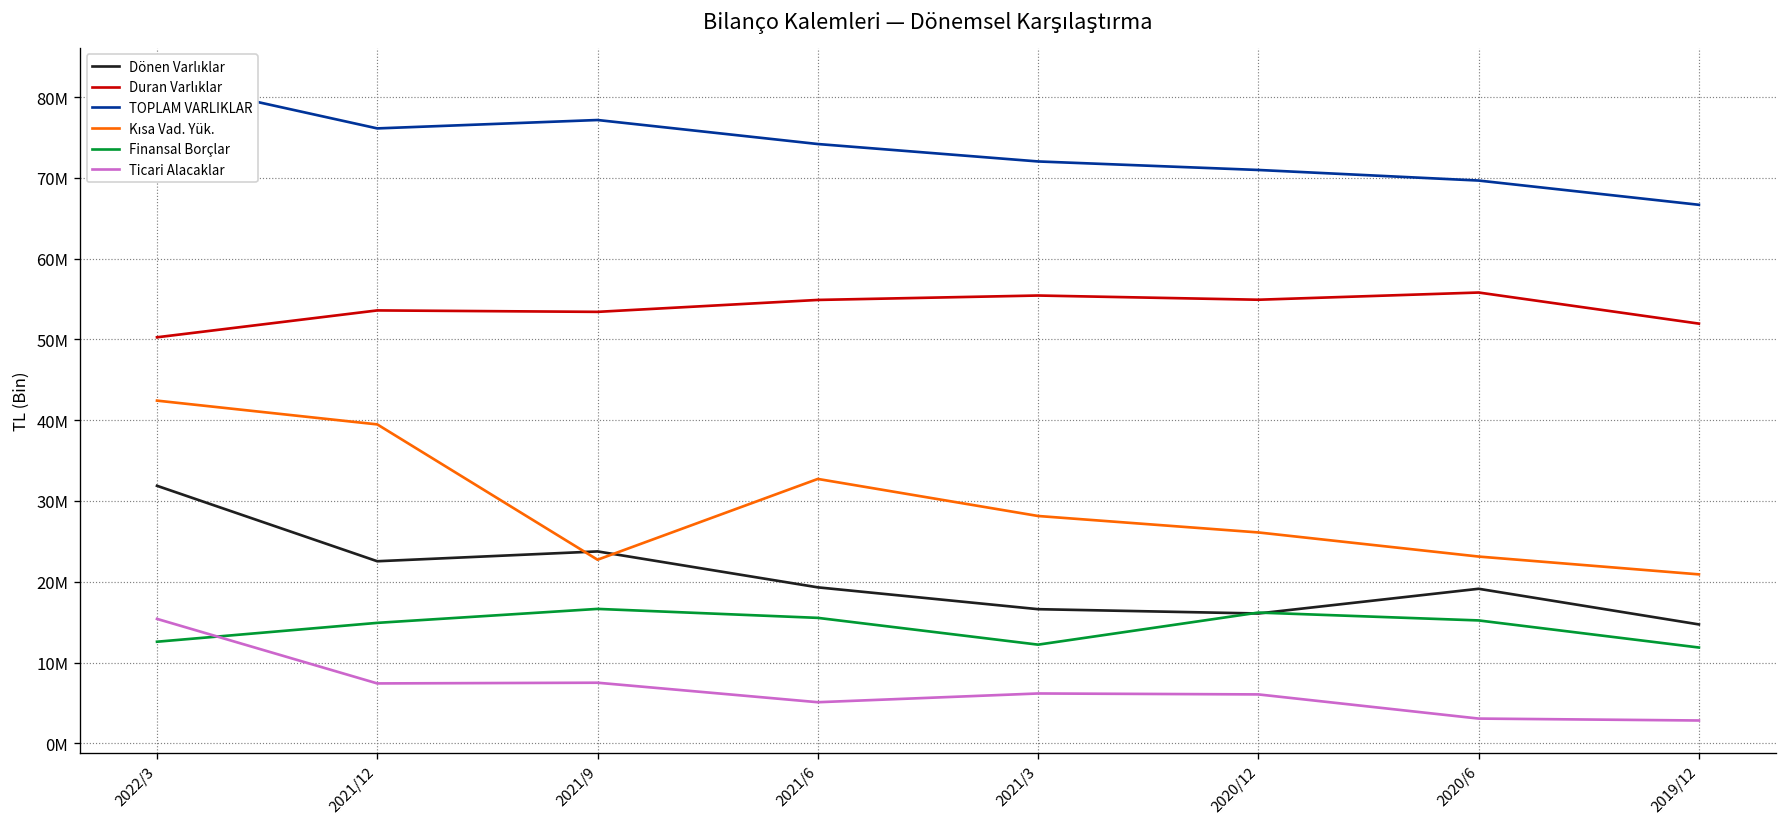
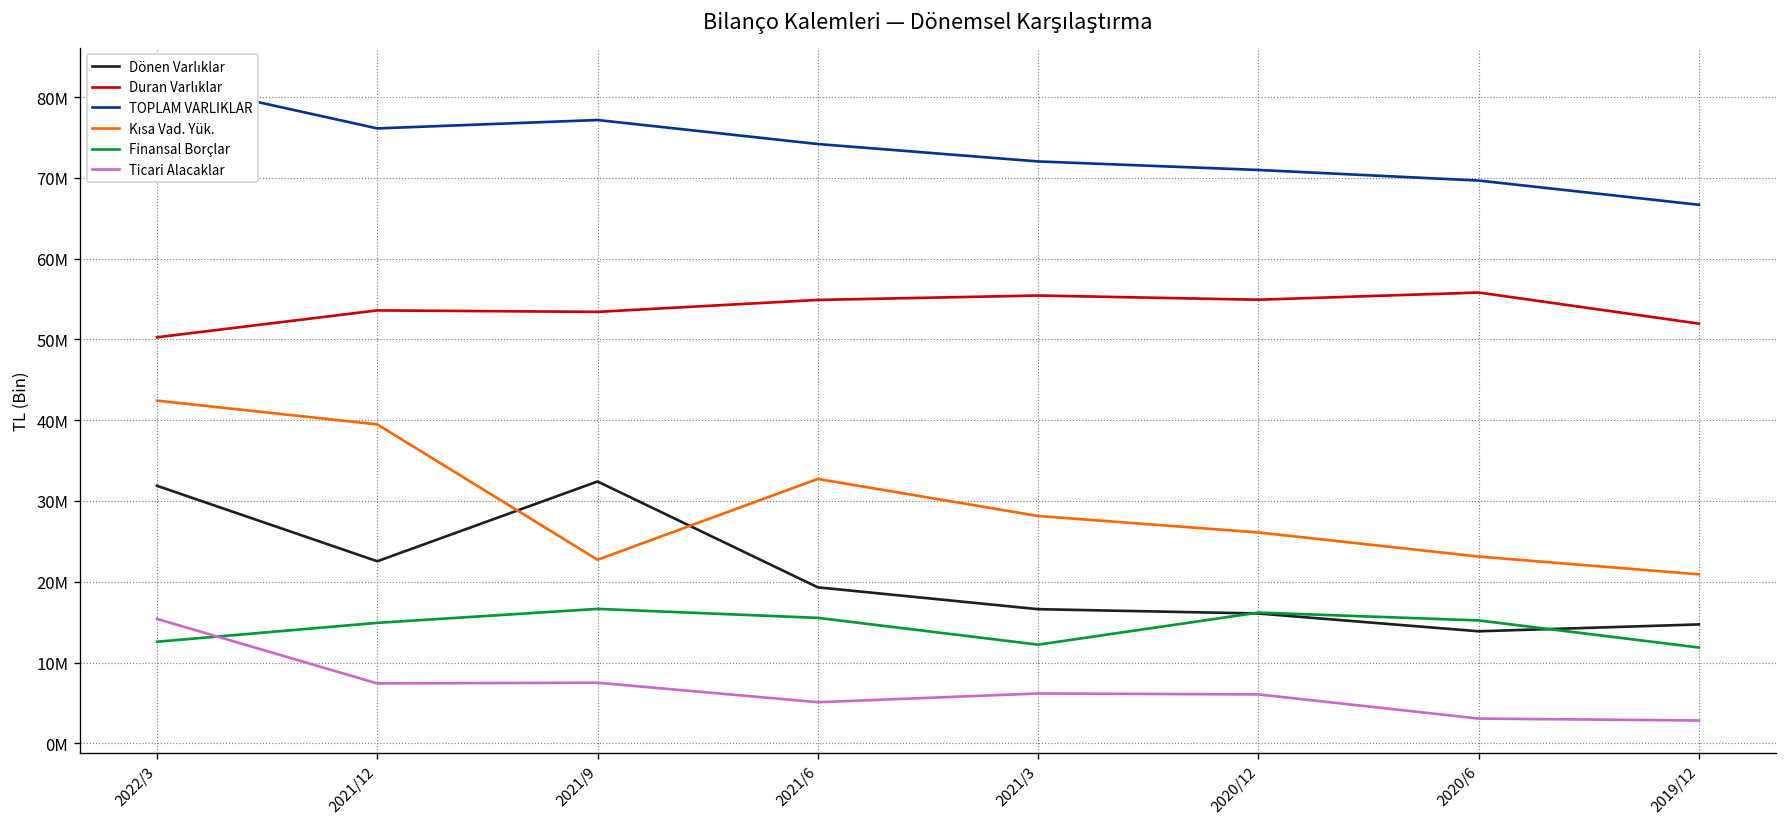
  {
    "Dönen Varlıklar": {
      "2022/3": 32000000,
      "2021/12": 23000000,
-     "2021/9": 24000000,
+     "2021/9": 32000000,
      "2021/6": 19000000,
      "2021/3": 17000000,
-     "2020/6": 19000000,
+     "2020/6": 14000000,
      "2019/12": 15000000
    },
    "Duran Varlıklar": {
      "2022/3": 50000000,
      "2021/12": 54000000,
      "2021/9": 53000000,
      "2021/6": 55000000,
      "2021/3": 55000000,
      "2020/12": 55000000,
      "2020/6": 56000000,
      "2019/12": 52000000
    },
    "TOPLAM VARLIKLAR": {
      "2021/12": 76000000,
      "2021/9": 77000000,
      "2021/6": 74000000,
      "2021/3": 72000000,
      "2020/12": 71000000,
      "2020/6": 70000000,
      "2019/12": 67000000
    },
    "Kısa Vad. Yük.": {
      "2022/3": 42000000,
      "2021/12": 39000000,
      "2021/9": 23000000,
      "2021/6": 33000000,
      "2021/3": 28000000,
      "2020/12": 26000000,
      "2020/6": 23000000,
      "2019/12": 21000000
    },
    "Finansal Borçlar": {
      "2022/3": 13000000,
      "2021/12": 15000000,
      "2021/9": 17000000,
      "2021/6": 16000000,
      "2021/3": 12000000,
      "2020/6": 15000000,
      "2019/12": 12000000
    },
    "Ticari Alacaklar": {
      "2022/3": 15000000,
      "2021/12": 7000000,
      "2021/9": 7000000,
      "2021/6": 5000000,
      "2021/3": 6000000,
      "2020/12": 6000000,
      "2020/6": 3000000,
      "2019/12": 3000000
    }
  }
